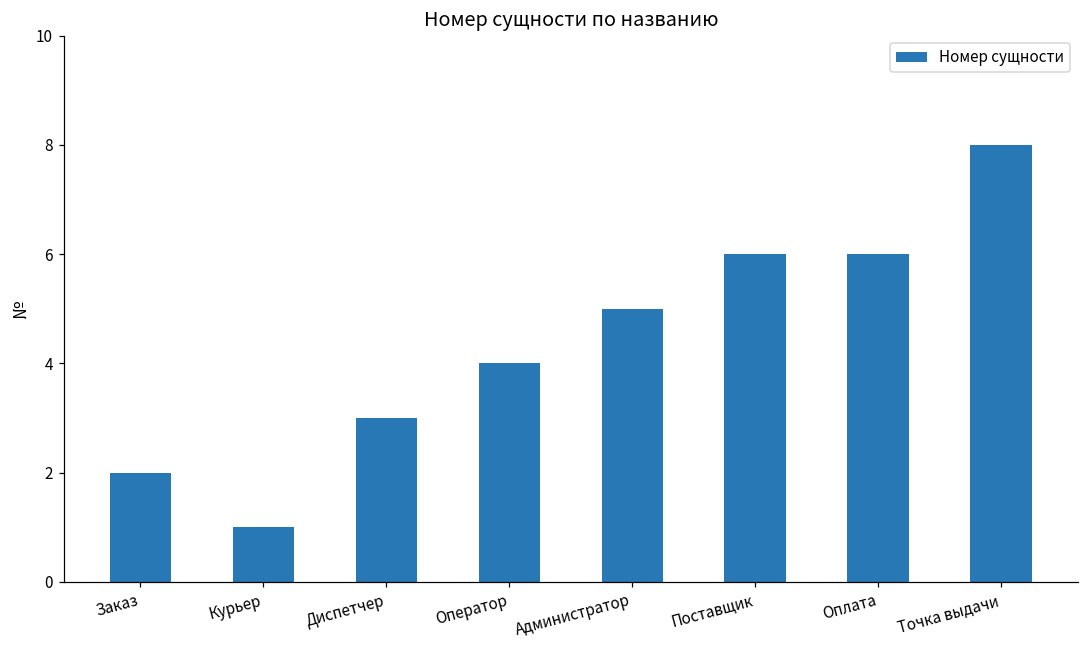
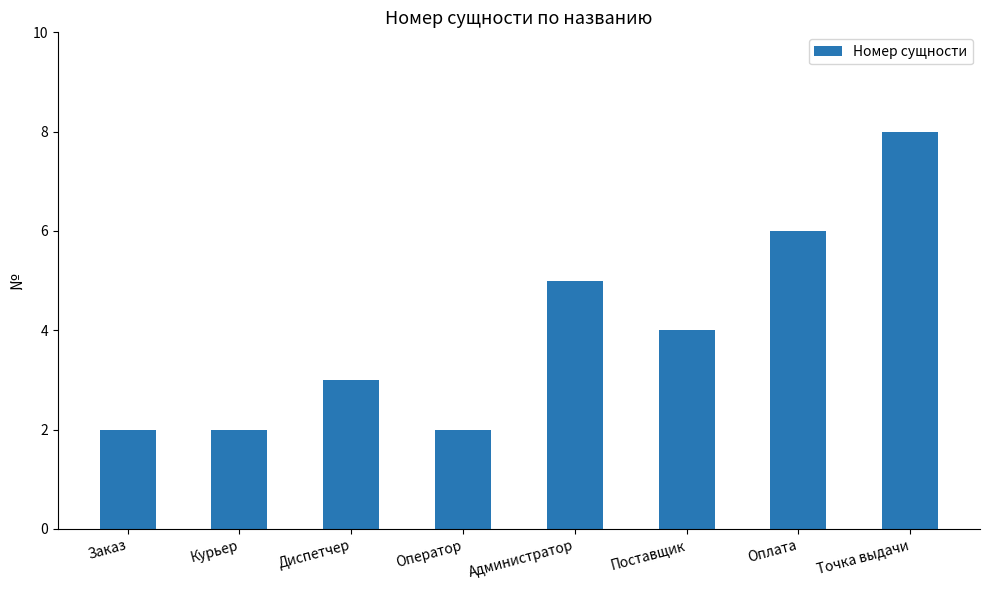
  {
    "Заказ": 2,
-   "Курьер": 1,
+   "Курьер": 2,
    "Диспетчер": 3,
-   "Оператор": 4,
+   "Оператор": 2,
    "Администратор": 5,
-   "Поставщик": 6,
+   "Поставщик": 4,
    "Оплата": 6,
    "Точка выдачи": 8
  }
